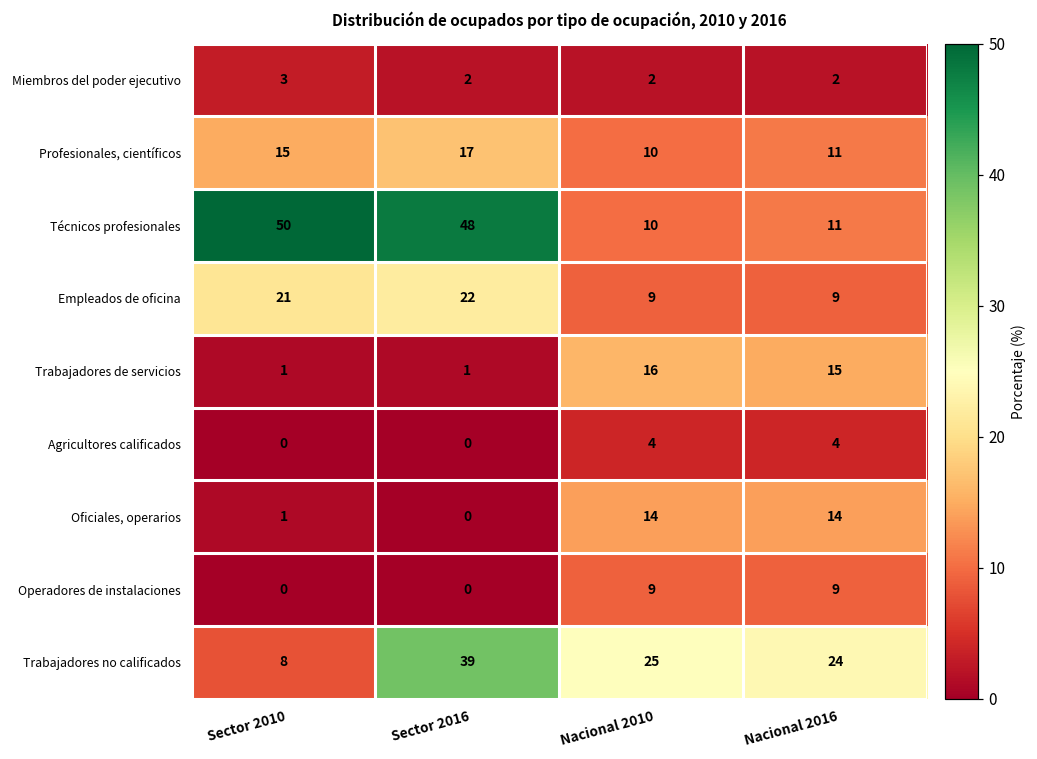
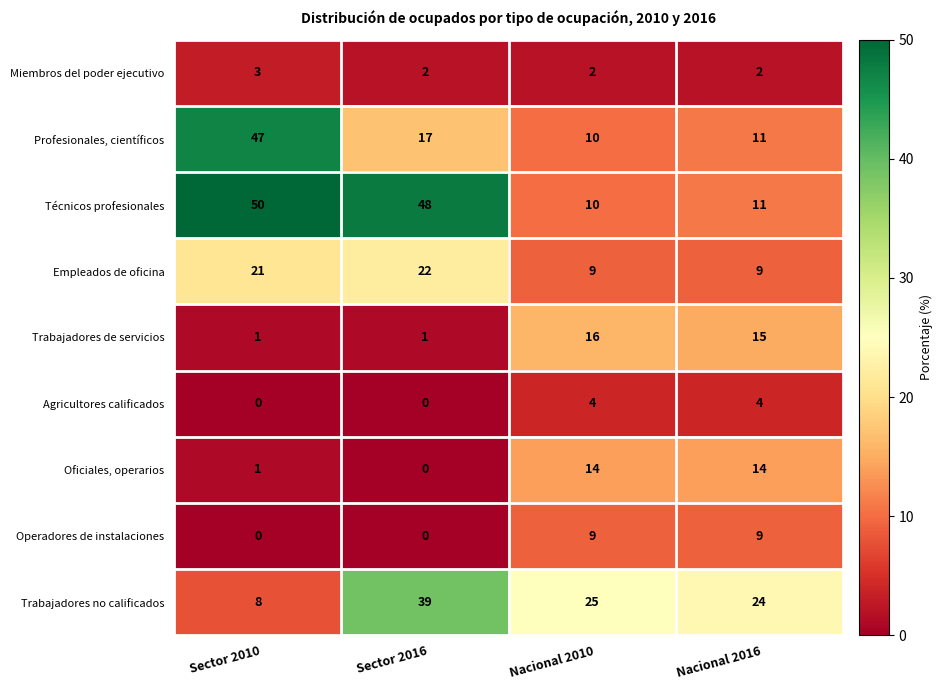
  {
    "Miembros del poder ejecutivo": {
      "Sector 2010": 3,
      "Sector 2016": 2,
      "Nacional 2010": 2,
      "Nacional 2016": 2
    },
    "Profesionales, científicos": {
-     "Sector 2010": 15,
+     "Sector 2010": 47,
      "Sector 2016": 17,
      "Nacional 2010": 10,
      "Nacional 2016": 11
    },
    "Técnicos profesionales": {
      "Sector 2010": 50,
      "Sector 2016": 48,
      "Nacional 2010": 10,
      "Nacional 2016": 11
    },
    "Empleados de oficina": {
      "Sector 2010": 21,
      "Sector 2016": 22,
      "Nacional 2010": 9,
      "Nacional 2016": 9
    },
    "Trabajadores de servicios": {
      "Sector 2010": 1,
      "Sector 2016": 1,
      "Nacional 2010": 16,
      "Nacional 2016": 15
    },
    "Agricultores calificados": {
      "Sector 2010": 0,
      "Sector 2016": 0,
      "Nacional 2010": 4,
      "Nacional 2016": 4
    },
    "Oficiales, operarios": {
      "Sector 2010": 1,
      "Sector 2016": 0,
      "Nacional 2010": 14,
      "Nacional 2016": 14
    },
    "Operadores de instalaciones": {
      "Sector 2010": 0,
      "Sector 2016": 0,
      "Nacional 2010": 9,
      "Nacional 2016": 9
    },
    "Trabajadores no calificados": {
      "Sector 2010": 8,
      "Sector 2016": 39,
      "Nacional 2010": 25,
      "Nacional 2016": 24
    }
  }
